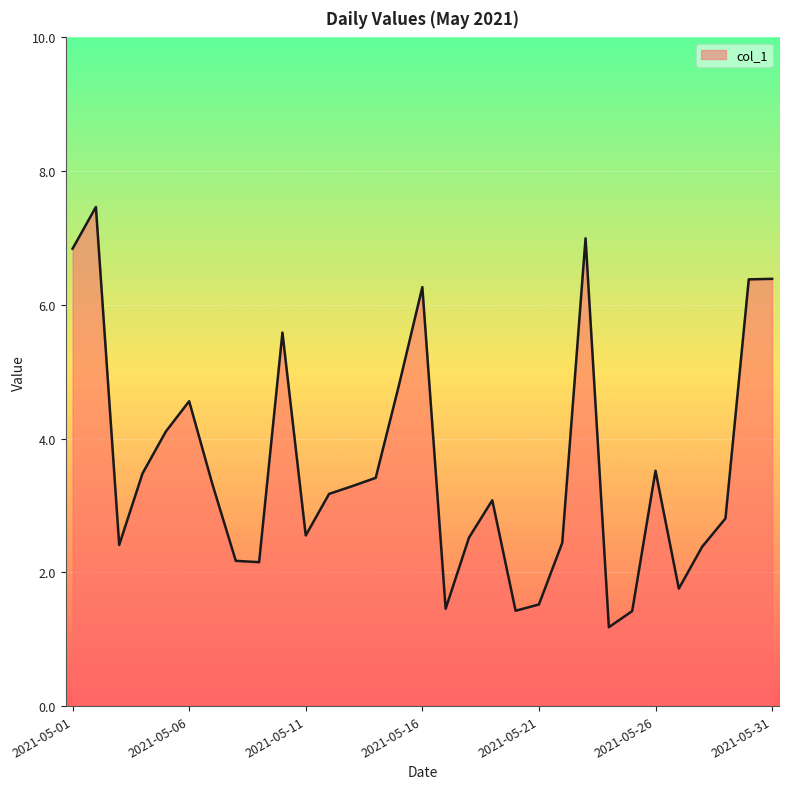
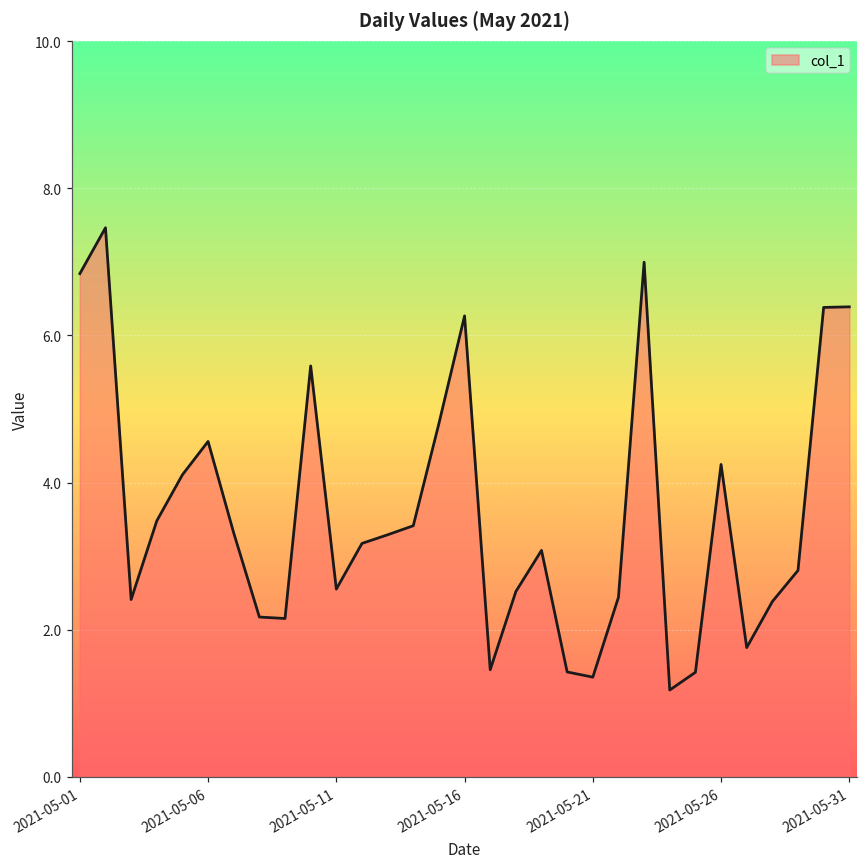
  {
    "2021-05-01": 6.8,
    "2021-05-06": 4.6,
    "2021-05-11": 2.6,
    "2021-05-16": 6.3,
-   "2021-05-21": 1.5,
-   "2021-05-26": 3.5,
+   "2021-05-21": 1.4,
+   "2021-05-26": 4.2,
    "2021-05-31": 6.4
  }
